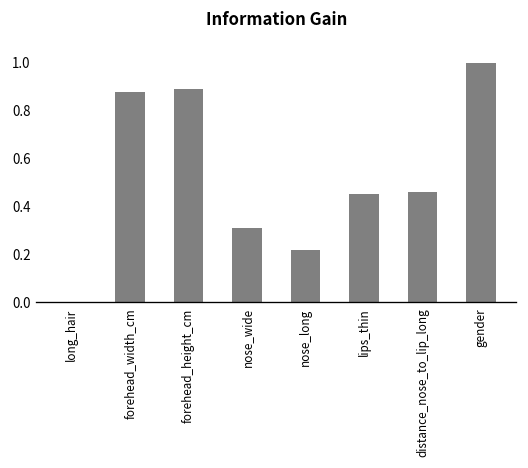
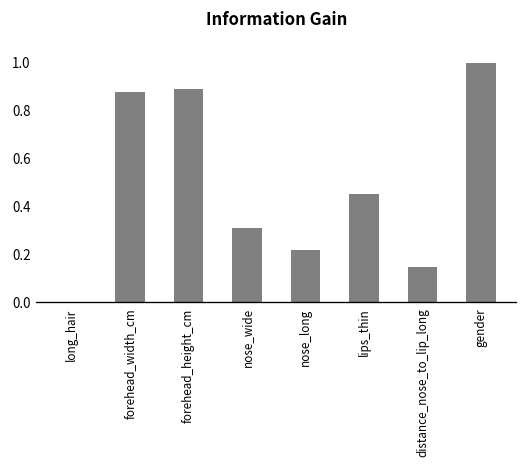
  {
    "forehead_width_cm": 0.88,
    "forehead_height_cm": 0.89,
    "nose_wide": 0.31,
    "nose_long": 0.22,
    "lips_thin": 0.45,
-   "distance_nose_to_lip_long": 0.46,
+   "distance_nose_to_lip_long": 0.15,
    "gender": 1.00
  }
